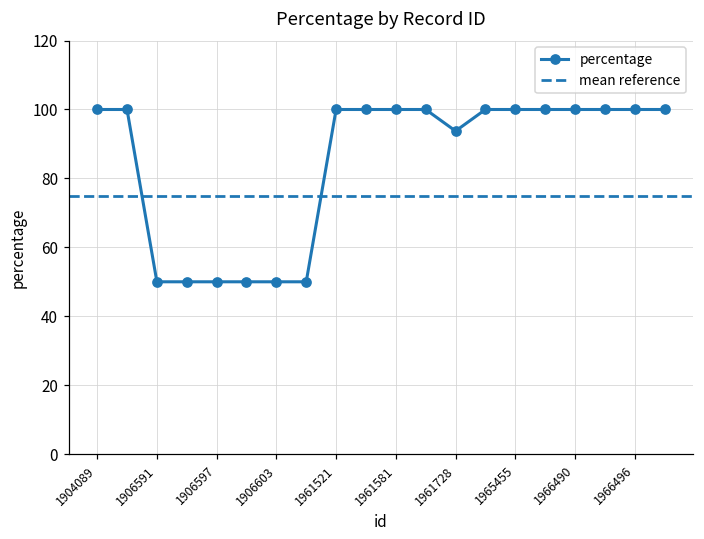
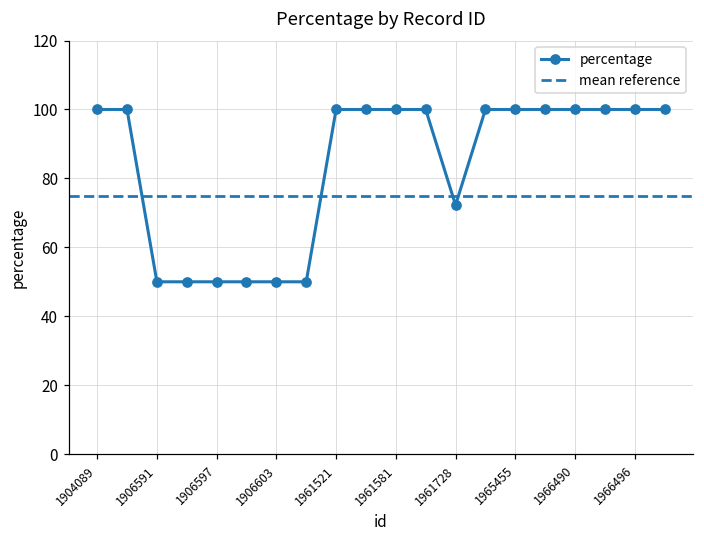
  {
    "1904089": 100,
    "1906591": 50,
    "1906597": 50,
    "1906603": 50,
    "1961521": 100,
    "1961581": 100,
-   "1961728": 94,
+   "1961728": 72,
    "1965455": 100,
    "1966490": 100,
    "1966496": 100
  }
